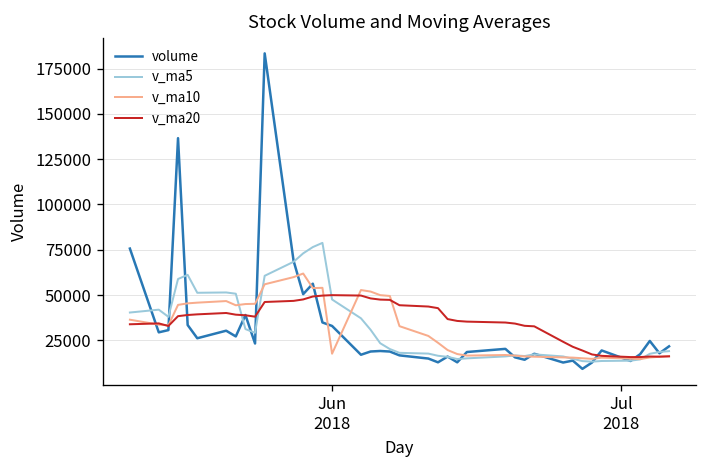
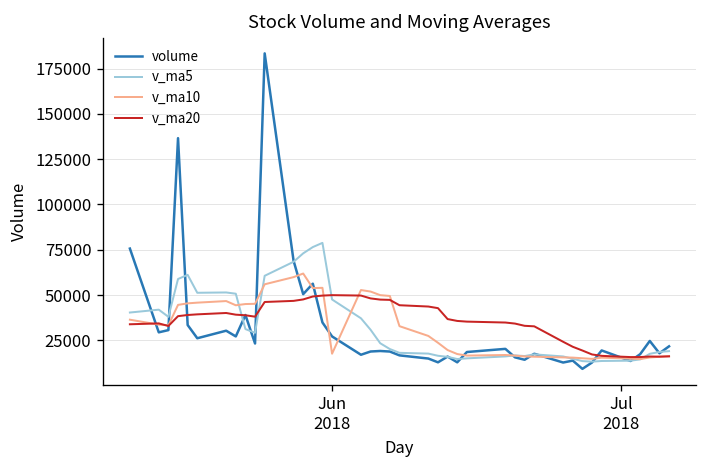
  {
    "volume": {
-     "Jun 2018": 33000
+     "Jun 2018": 27000
    },
    "v_ma5": {
      "Jun 2018": 48000
    },
    "v_ma10": {
      "Jun 2018": 18000
    },
    "v_ma20": {
      "Jun 2018": 50000
    }
  }
